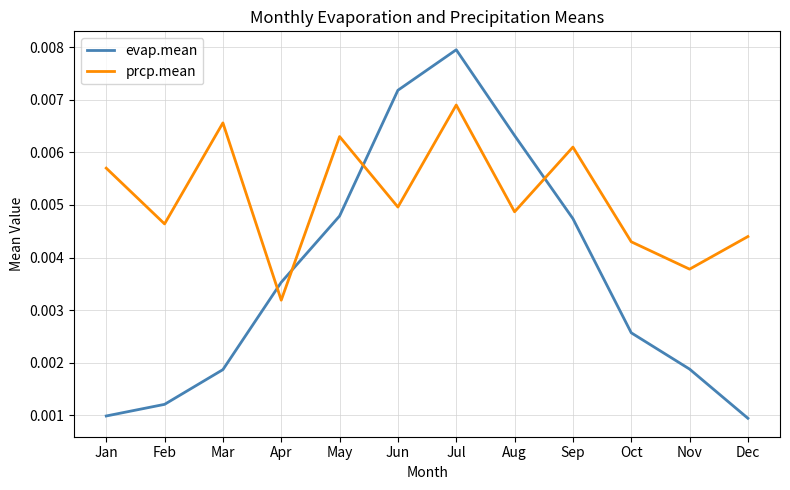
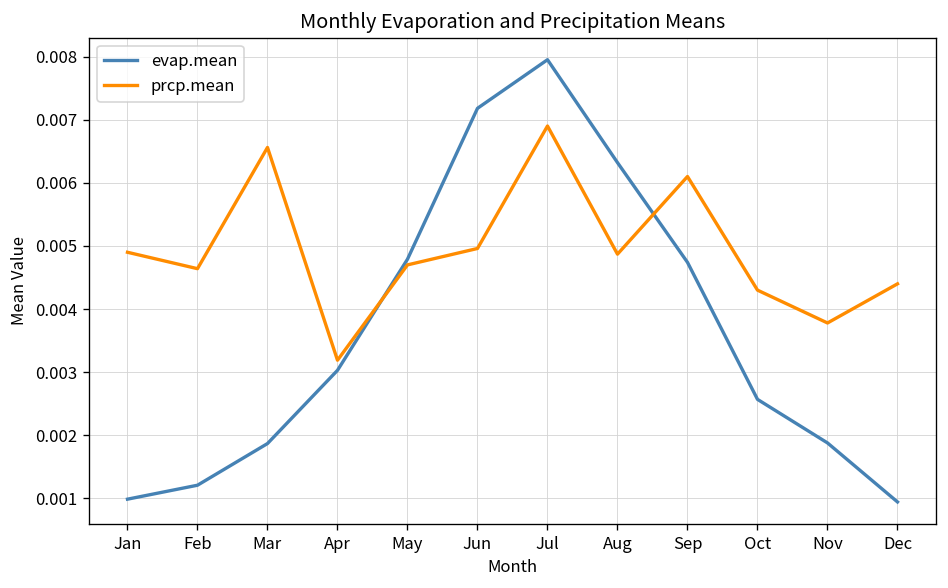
  {
    "evap.mean": {
      "Jan": 0.0010,
      "Feb": 0.0012,
      "Mar": 0.0019,
-     "Apr": 0.0035,
+     "Apr": 0.0030,
      "May": 0.0048,
      "Jun": 0.0072,
      "Jul": 0.0080,
      "Aug": 0.0063,
      "Sep": 0.0047,
      "Oct": 0.0026,
      "Nov": 0.0019,
      "Dec": 0.0009
    },
    "prcp.mean": {
-     "Jan": 0.0057,
+     "Jan": 0.0049,
      "Feb": 0.0046,
      "Mar": 0.0066,
      "Apr": 0.0032,
-     "May": 0.0063,
+     "May": 0.0047,
      "Jun": 0.0050,
      "Jul": 0.0069,
      "Aug": 0.0049,
      "Sep": 0.0061,
      "Oct": 0.0043,
      "Nov": 0.0038,
      "Dec": 0.0044
    }
  }
